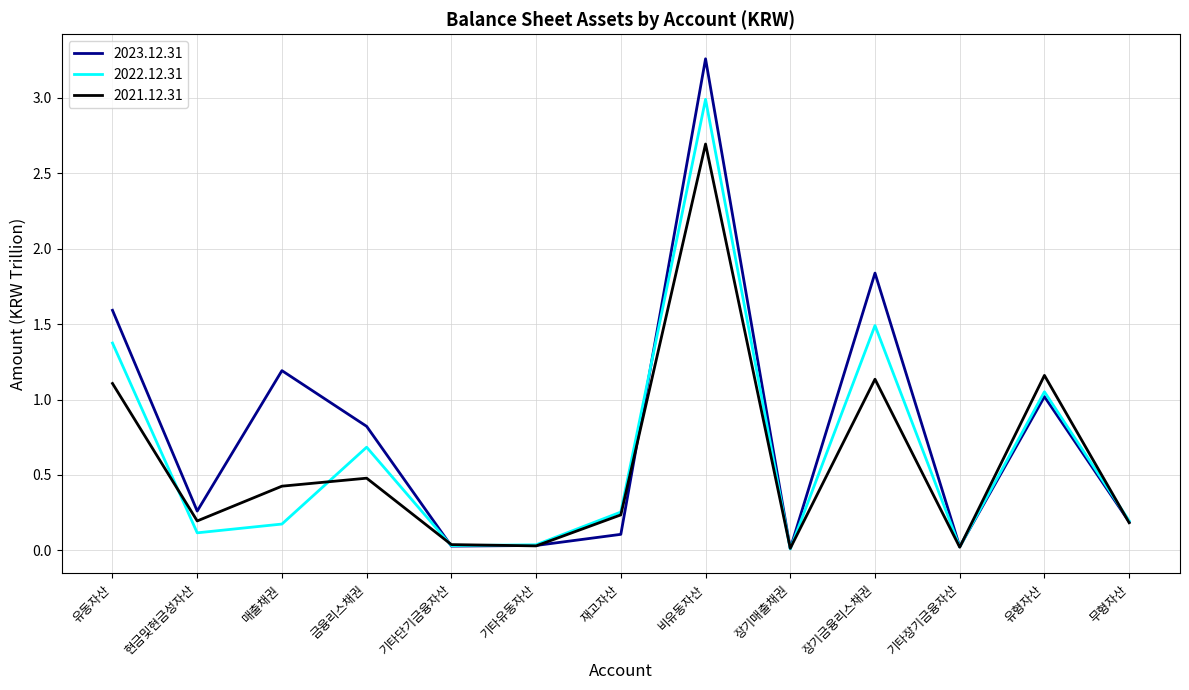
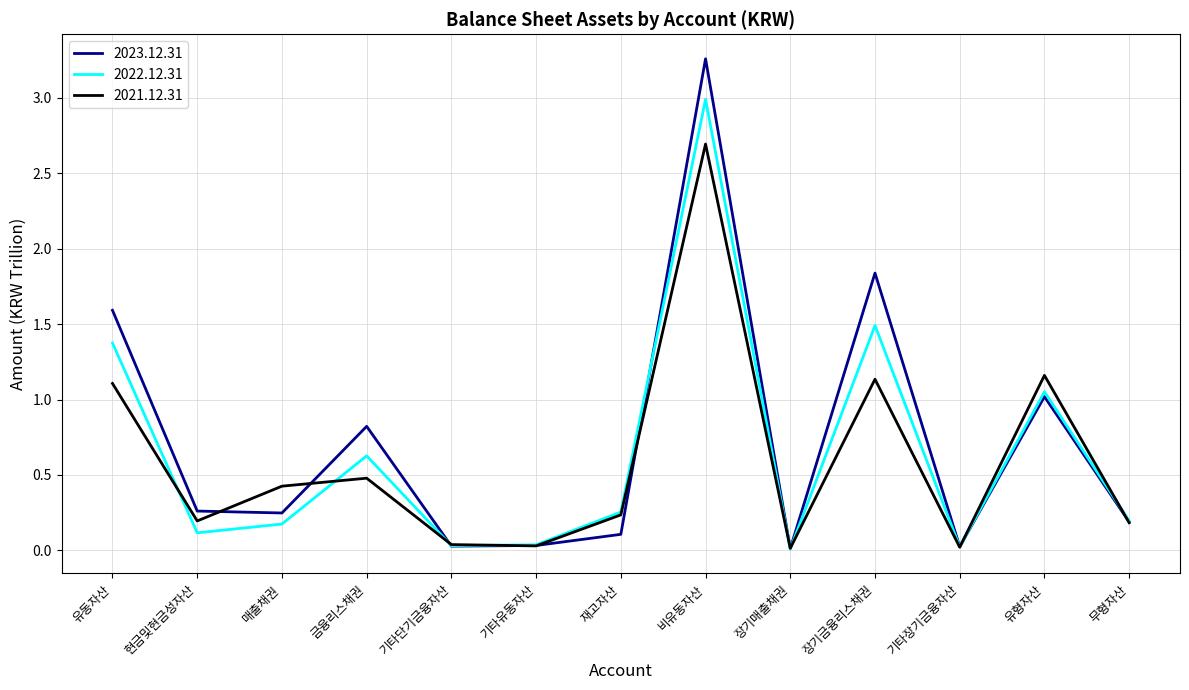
  {
    "2023.12.31": {
      "유동자산": 1.59,
      "현금및현금성자산": 0.26,
-     "매출채권": 1.19,
+     "매출채권": 0.25,
      "금융리스채권": 0.82,
      "재고자산": 0.11,
      "비유동자산": 3.26,
      "장기금융리스채권": 1.84,
      "유형자산": 1.02
    },
    "2022.12.31": {
      "유동자산": 1.37,
      "현금및현금성자산": 0.12,
      "매출채권": 0.17,
-     "금융리스채권": 0.68,
+     "금융리스채권": 0.63,
      "재고자산": 0.25,
      "비유동자산": 2.99,
      "장기금융리스채권": 1.49,
      "유형자산": 1.05
    },
    "2021.12.31": {
      "유동자산": 1.11,
      "현금및현금성자산": 0.19,
      "매출채권": 0.43,
      "금융리스채권": 0.48,
      "재고자산": 0.23,
      "비유동자산": 2.69,
      "장기금융리스채권": 1.13,
      "유형자산": 1.16
    }
  }
